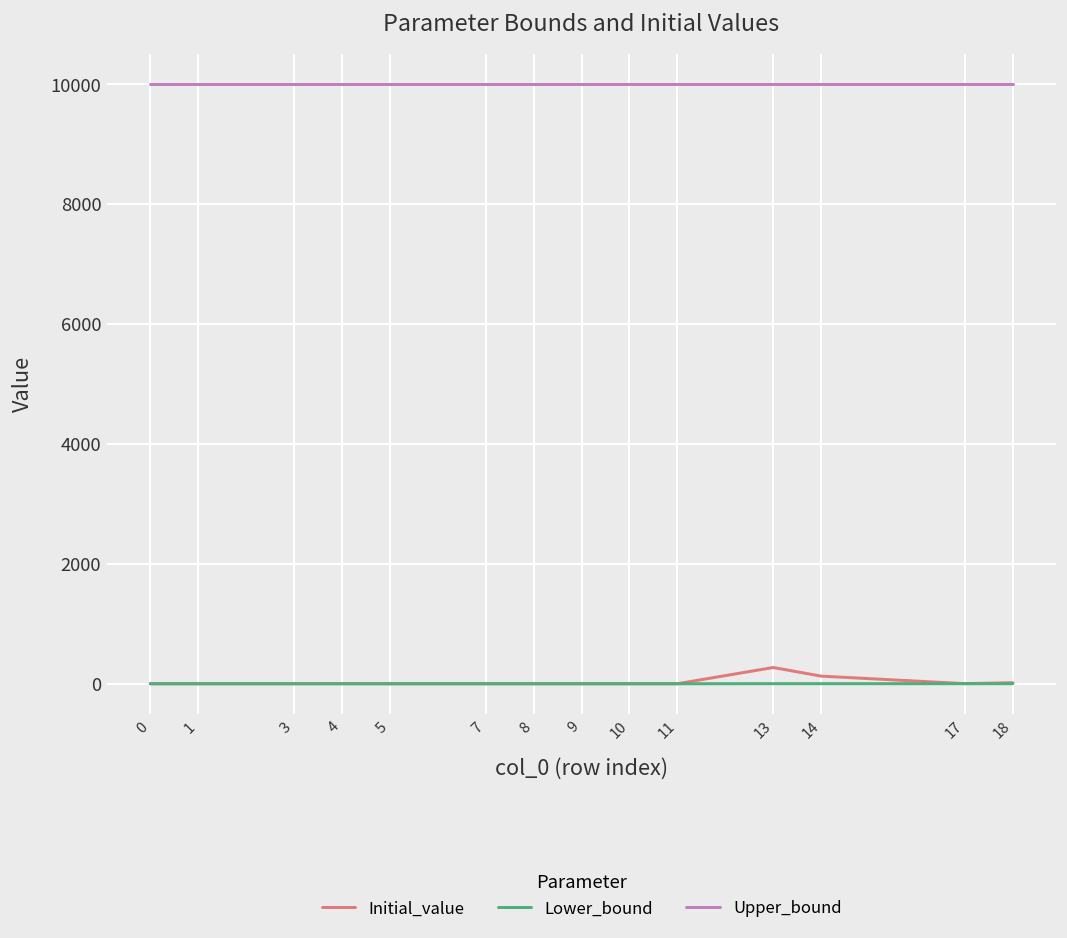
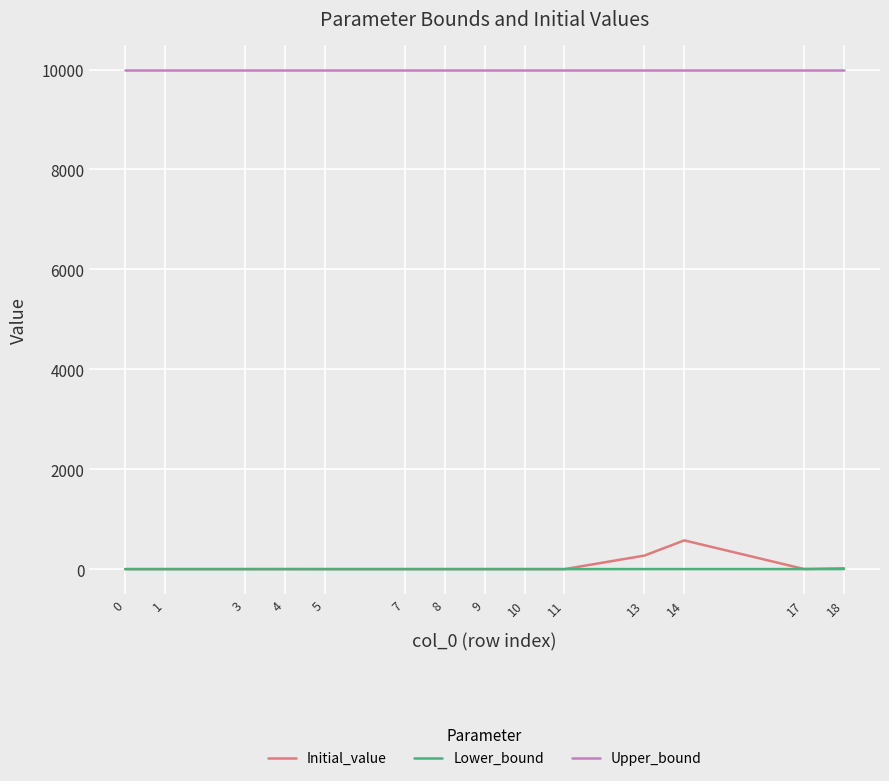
  {
    "Initial_value": {
      "13": 300,
-     "14": 100
+     "14": 600
    },
    "Lower_bound": {
      "13": 0,
      "14": 0
    },
    "Upper_bound": {
      "0": 10000,
      "1": 10000,
      "3": 10000,
      "4": 10000,
      "5": 10000,
      "7": 10000,
      "8": 10000,
      "9": 10000,
      "10": 10000,
      "11": 10000,
      "13": 10000,
      "14": 10000,
      "17": 10000,
      "18": 10000
    }
  }
